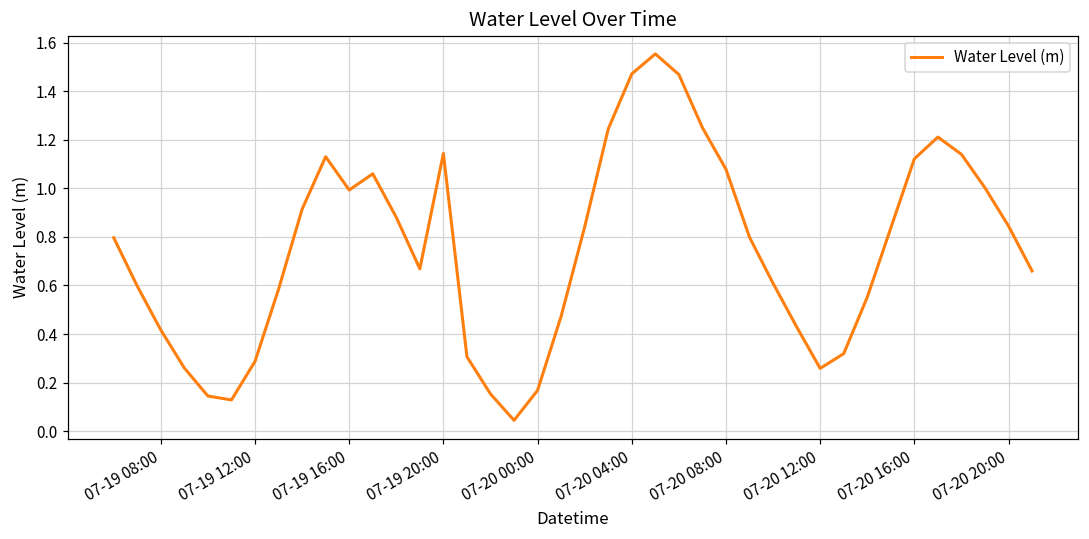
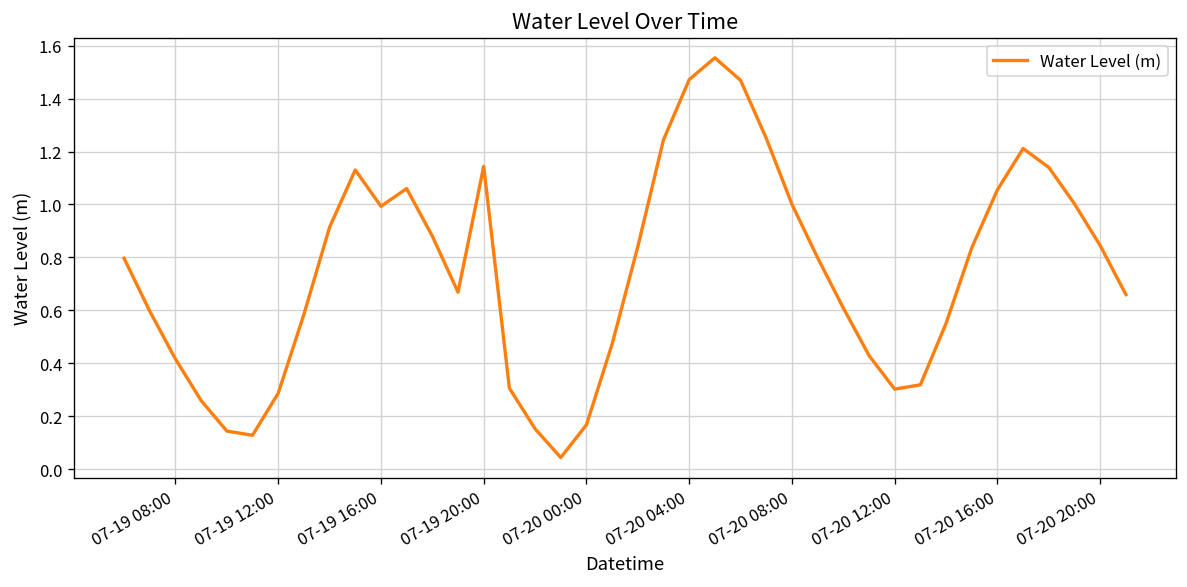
  {
    "07-19 08:00": 0.42,
    "07-19 12:00": 0.29,
    "07-19 16:00": 0.99,
    "07-19 20:00": 1.14,
    "07-20 00:00": 0.17,
    "07-20 04:00": 1.47,
-   "07-20 08:00": 1.08,
-   "07-20 12:00": 0.26,
-   "07-20 16:00": 1.12,
+   "07-20 08:00": 1.00,
+   "07-20 12:00": 0.30,
+   "07-20 16:00": 1.06,
    "07-20 20:00": 0.84
  }
